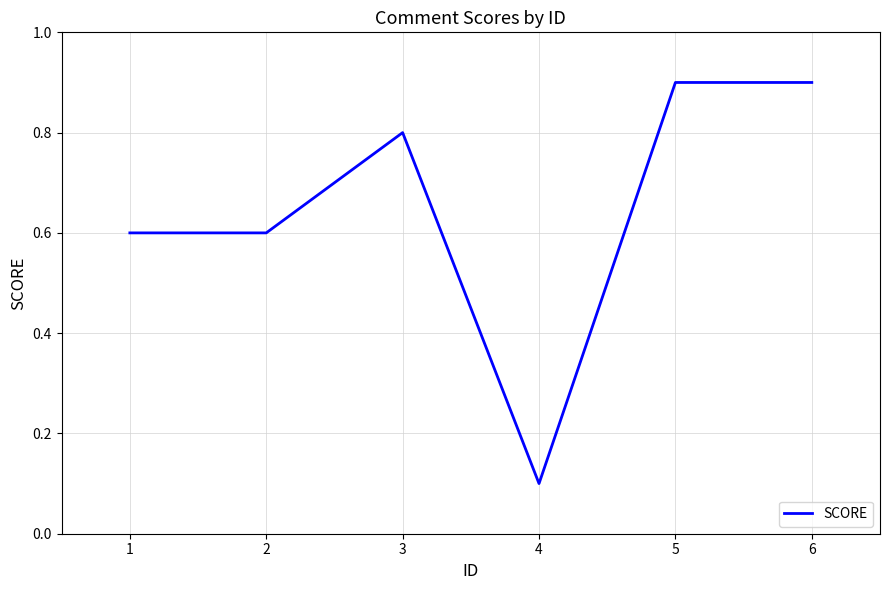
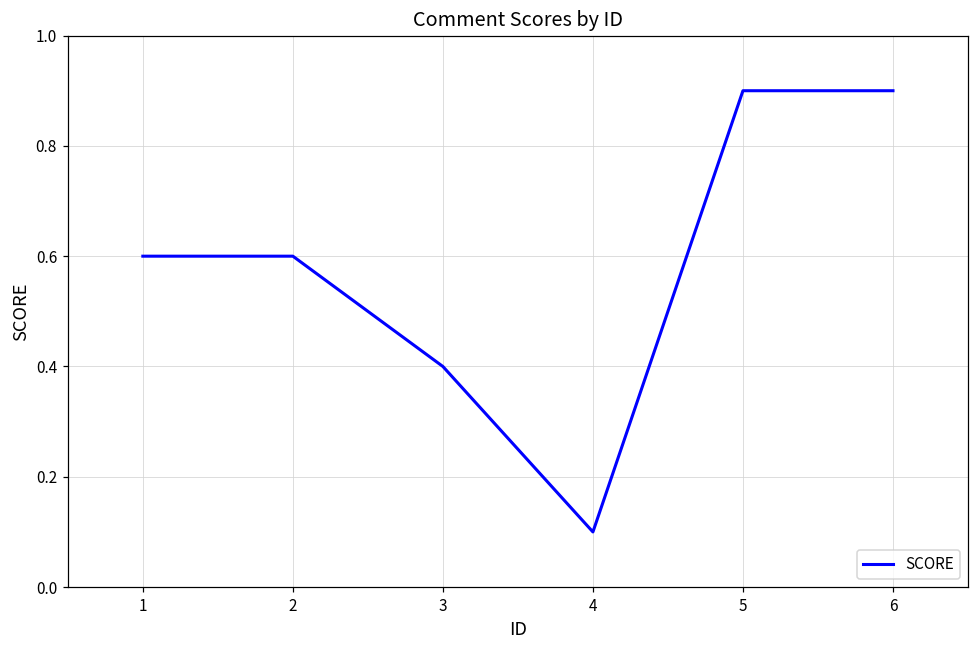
  {
    "1": 0.6,
    "2": 0.6,
-   "3": 0.8,
+   "3": 0.4,
    "4": 0.1,
    "5": 0.9,
    "6": 0.9
  }
